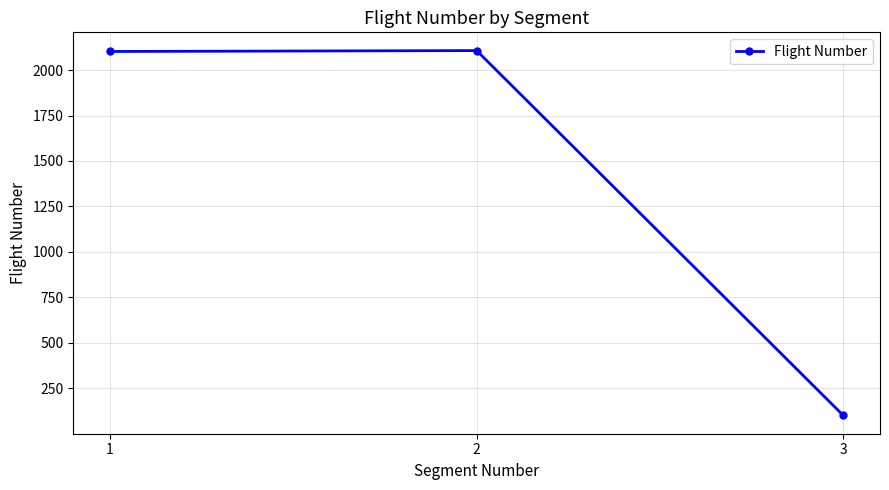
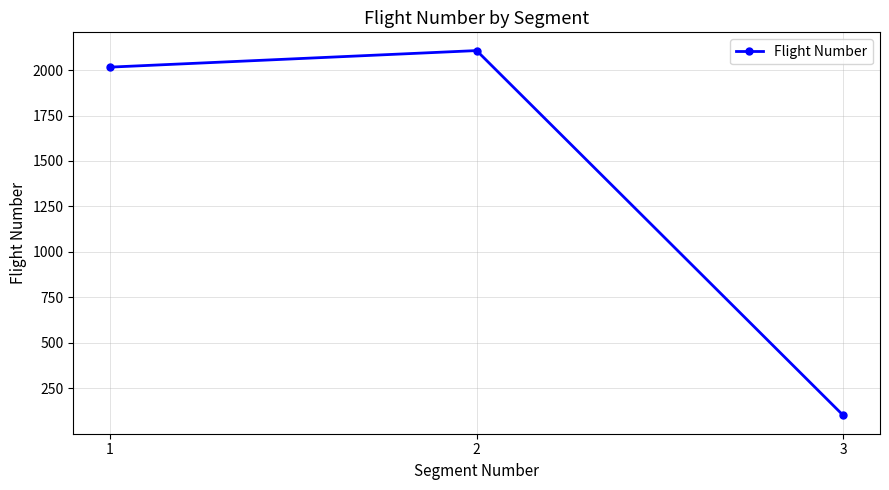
  {
-   "1": 2100,
+   "1": 2020,
    "2": 2110,
    "3": 100
  }
